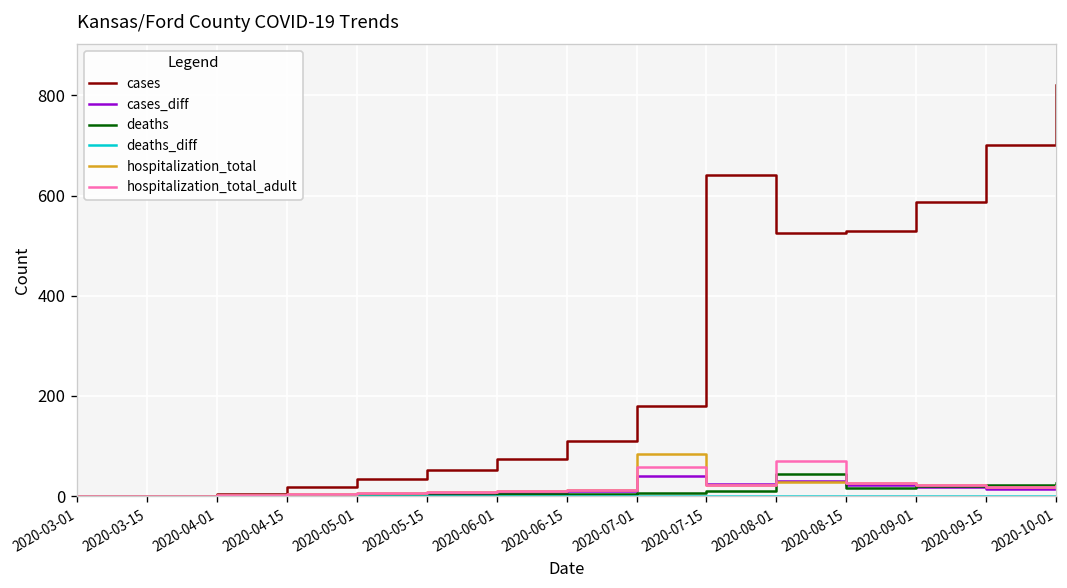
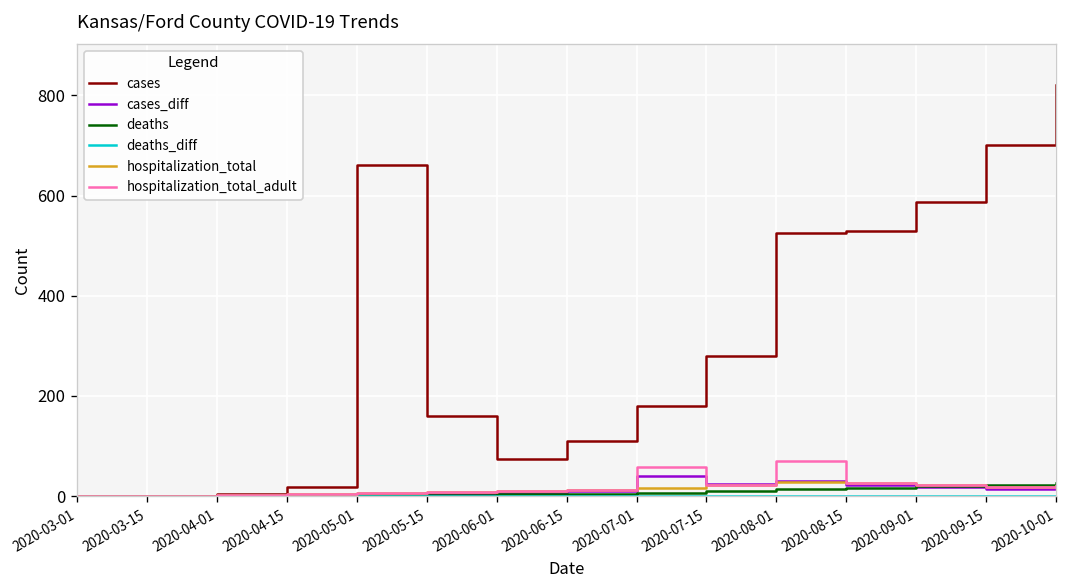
  {
    "cases": {
      "2020-04-15": 20,
-     "2020-05-01": 40,
-     "2020-05-15": 50,
+     "2020-05-01": 660,
+     "2020-05-15": 160,
      "2020-06-01": 80,
      "2020-06-15": 110,
      "2020-07-01": 180,
-     "2020-07-15": 640,
+     "2020-07-15": 280,
      "2020-08-01": 530,
      "2020-08-15": 530,
      "2020-09-01": 590,
      "2020-09-15": 700,
      "2020-10-01": 820
    },
    "cases_diff": {
      "2020-07-01": 40
    },
    "deaths": {
      "2020-07-15": 10,
-     "2020-08-01": 50
+     "2020-08-01": 10
    },
    "deaths_diff": {
      "2020-07-15": 0,
      "2020-08-01": 0,
      "2020-08-15": 0,
      "2020-09-01": 0,
      "2020-09-15": 0,
      "2020-10-01": 0
    },
    "hospitalization_total": {
-     "2020-07-01": 80
+     "2020-07-01": 20
    },
    "hospitalization_total_adult": {
      "2020-07-01": 60,
      "2020-08-01": 70
    }
  }
